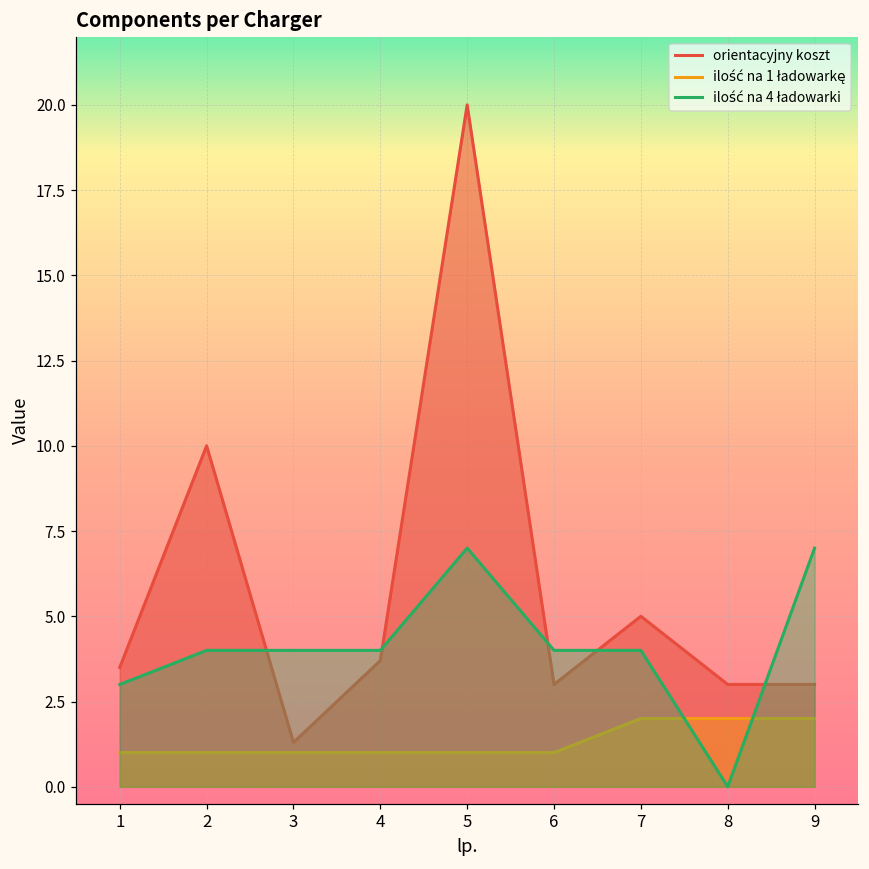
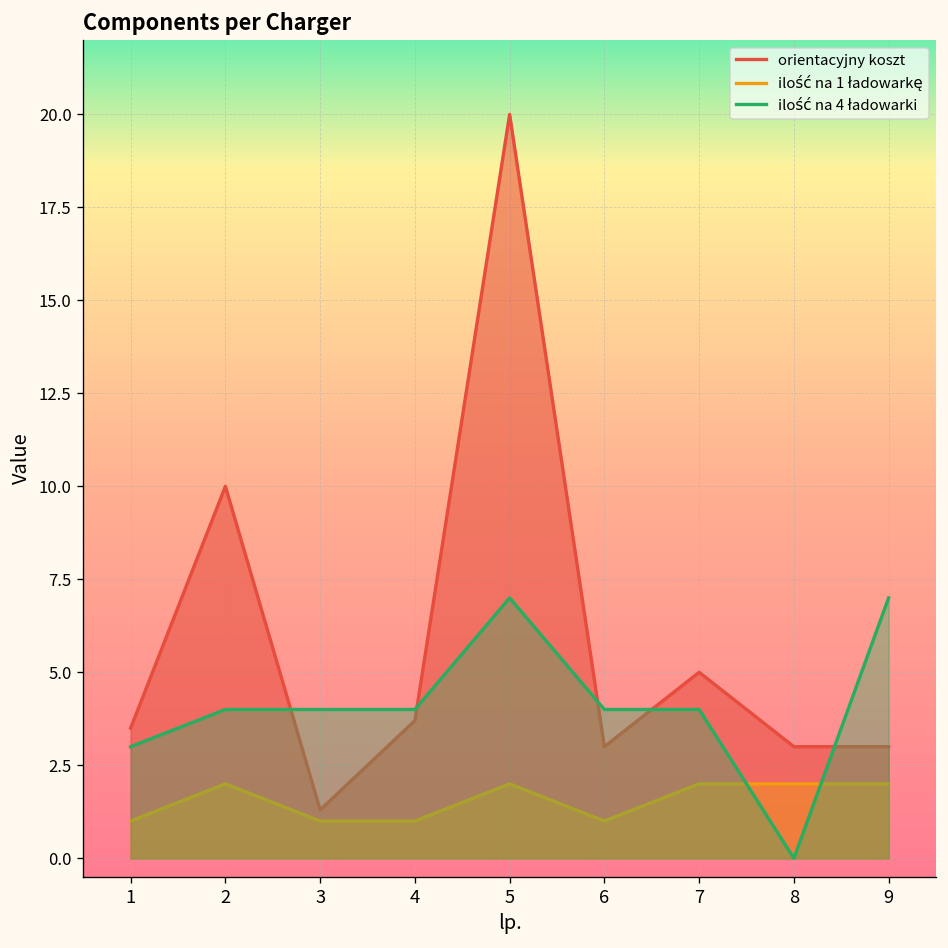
  {
    "orientacyjny koszt": {
      "1": 3.5,
      "2": 10,
      "3": 1.3,
      "4": 3.7,
      "5": 20,
      "6": 3,
      "7": 5,
      "8": 3,
      "9": 3
    },
    "ilość na 1 ładowarkę": {
      "1": 1,
-     "2": 1,
+     "2": 2,
      "3": 1,
      "4": 1,
-     "5": 1,
+     "5": 2,
      "6": 1,
      "7": 2,
      "8": 2,
      "9": 2
    },
    "ilość na 4 ładowarki": {
      "1": 3,
      "2": 4,
      "3": 4,
      "4": 4,
      "5": 7,
      "6": 4,
      "7": 4,
      "8": 0,
      "9": 7
    }
  }
